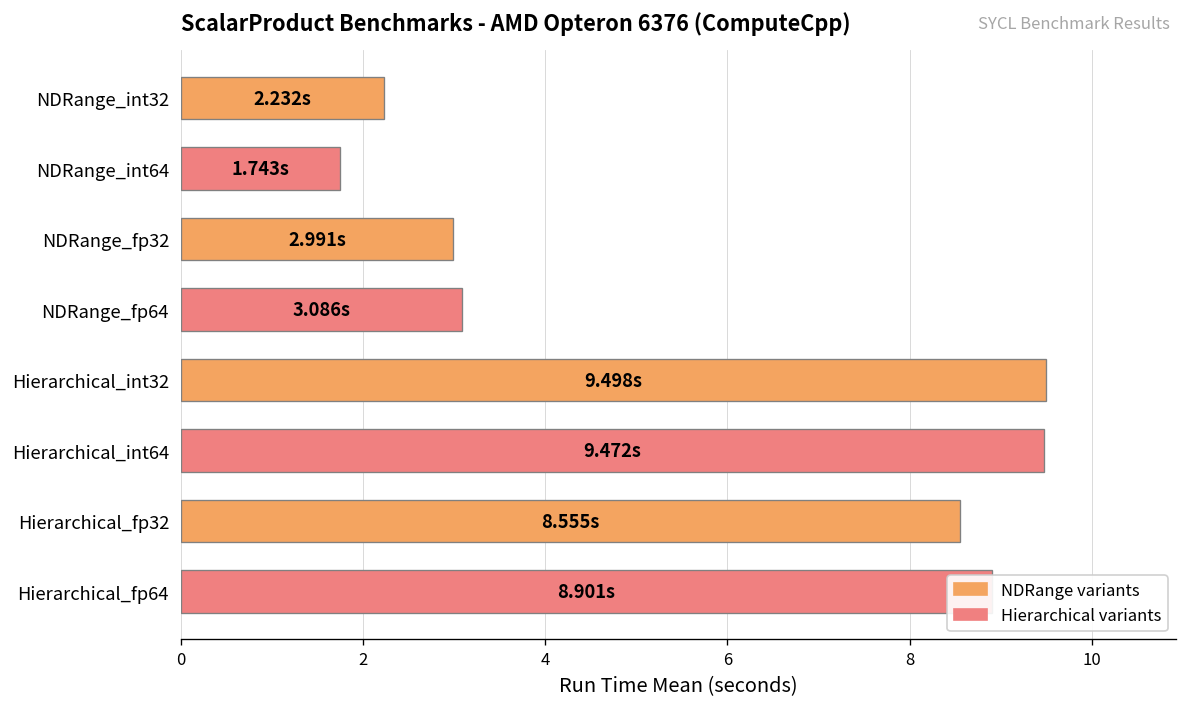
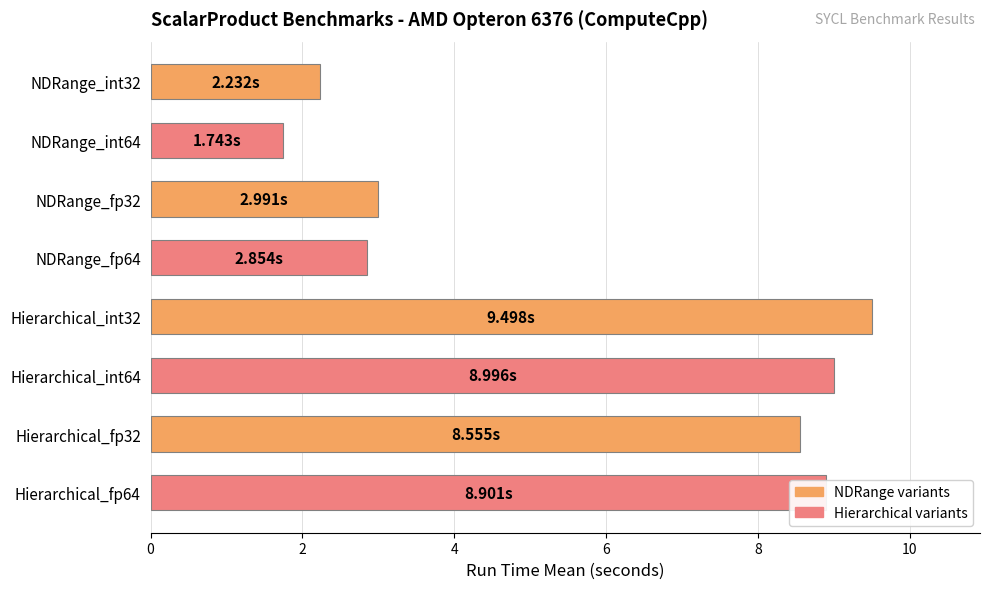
  {
    "NDRange_int32": "2.232s",
    "NDRange_int64": "1.743s",
    "NDRange_fp32": "2.991s",
-   "NDRange_fp64": "3.086s",
+   "NDRange_fp64": "2.854s",
    "Hierarchical_int32": "9.498s",
-   "Hierarchical_int64": "9.472s",
+   "Hierarchical_int64": "8.996s",
    "Hierarchical_fp32": "8.555s"
  }
